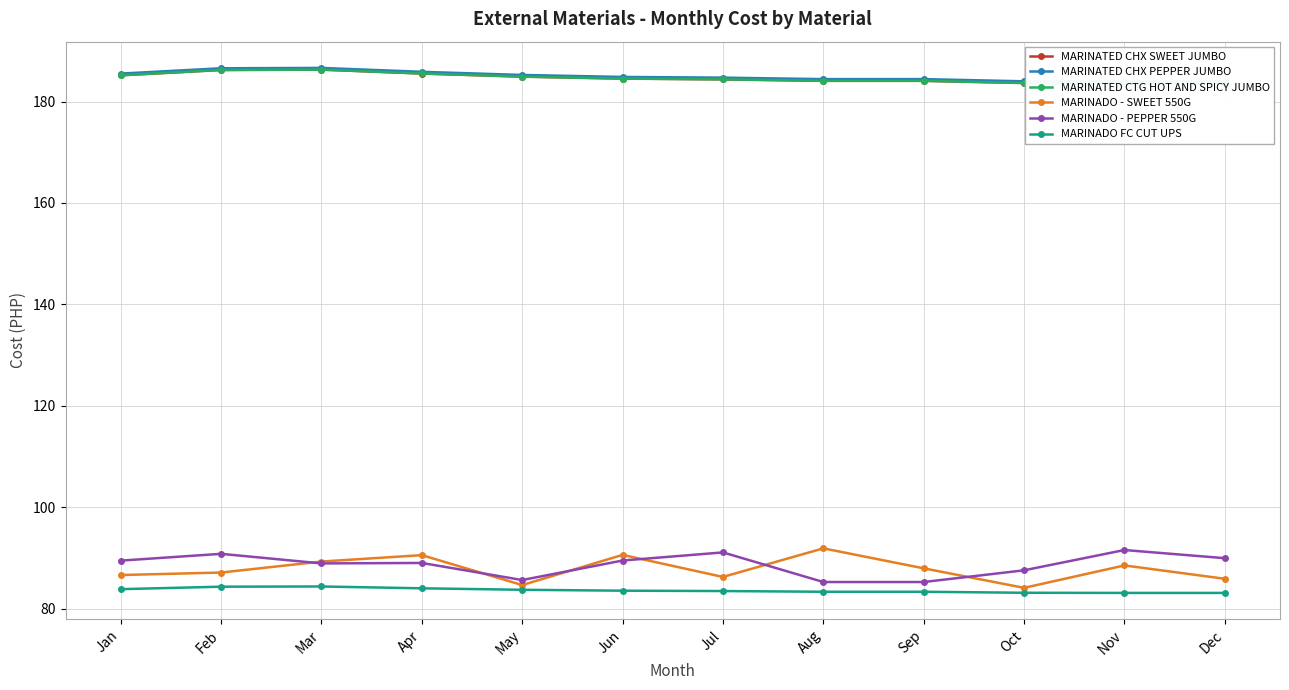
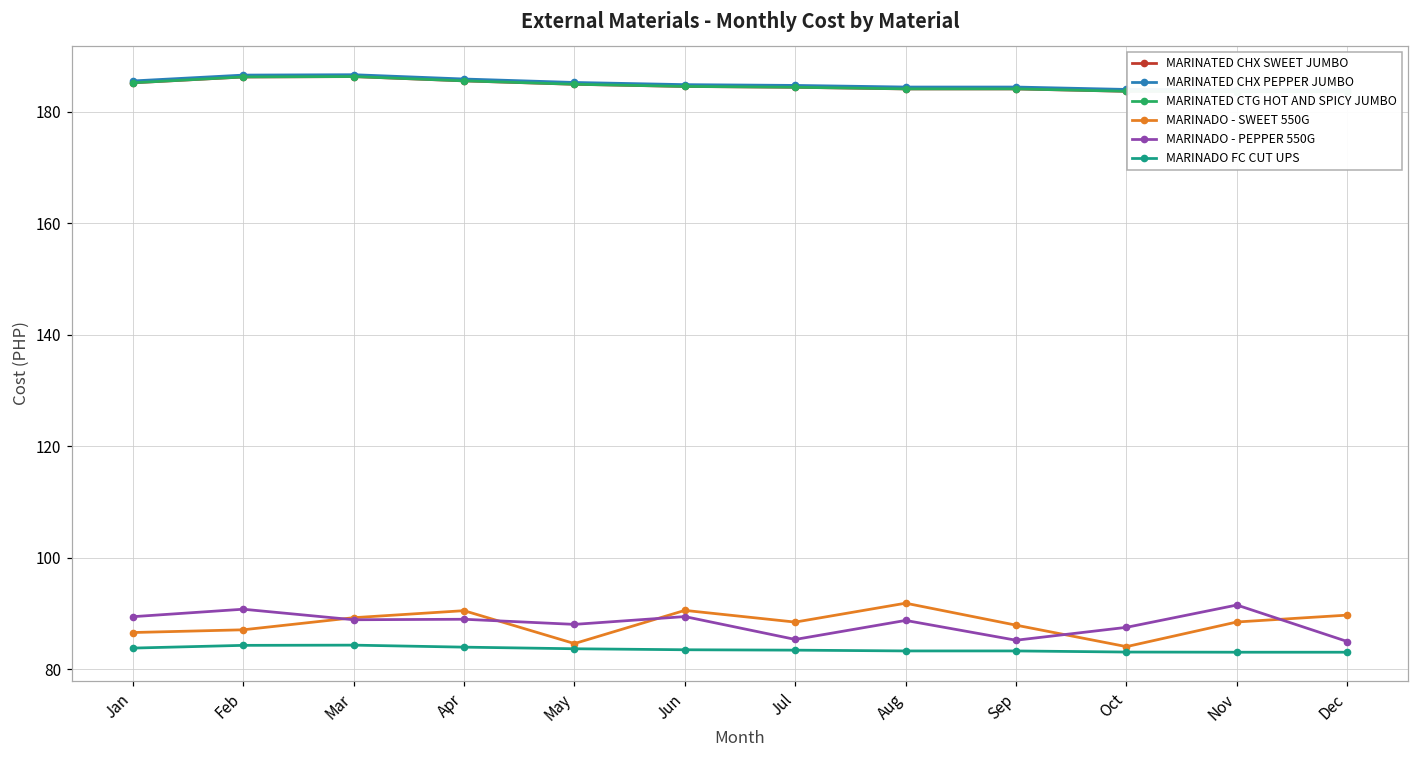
  {
    "MARINADO - SWEET 550G": {
      "Jan": 87,
      "Feb": 87,
      "Apr": 91,
      "May": 85,
      "Jun": 91,
-     "Jul": 86,
+     "Jul": 88,
      "Aug": 92,
      "Sep": 88,
      "Oct": 84,
      "Nov": 89,
-     "Dec": 86
+     "Dec": 90
    },
    "MARINADO - PEPPER 550G": {
      "Jan": 89,
      "Feb": 91,
      "Apr": 89,
-     "May": 86,
+     "May": 88,
      "Jun": 89,
-     "Jul": 91,
-     "Aug": 85,
+     "Jul": 85,
+     "Aug": 89,
      "Sep": 85,
      "Oct": 88,
      "Nov": 92,
-     "Dec": 90
+     "Dec": 85
    }
  }
